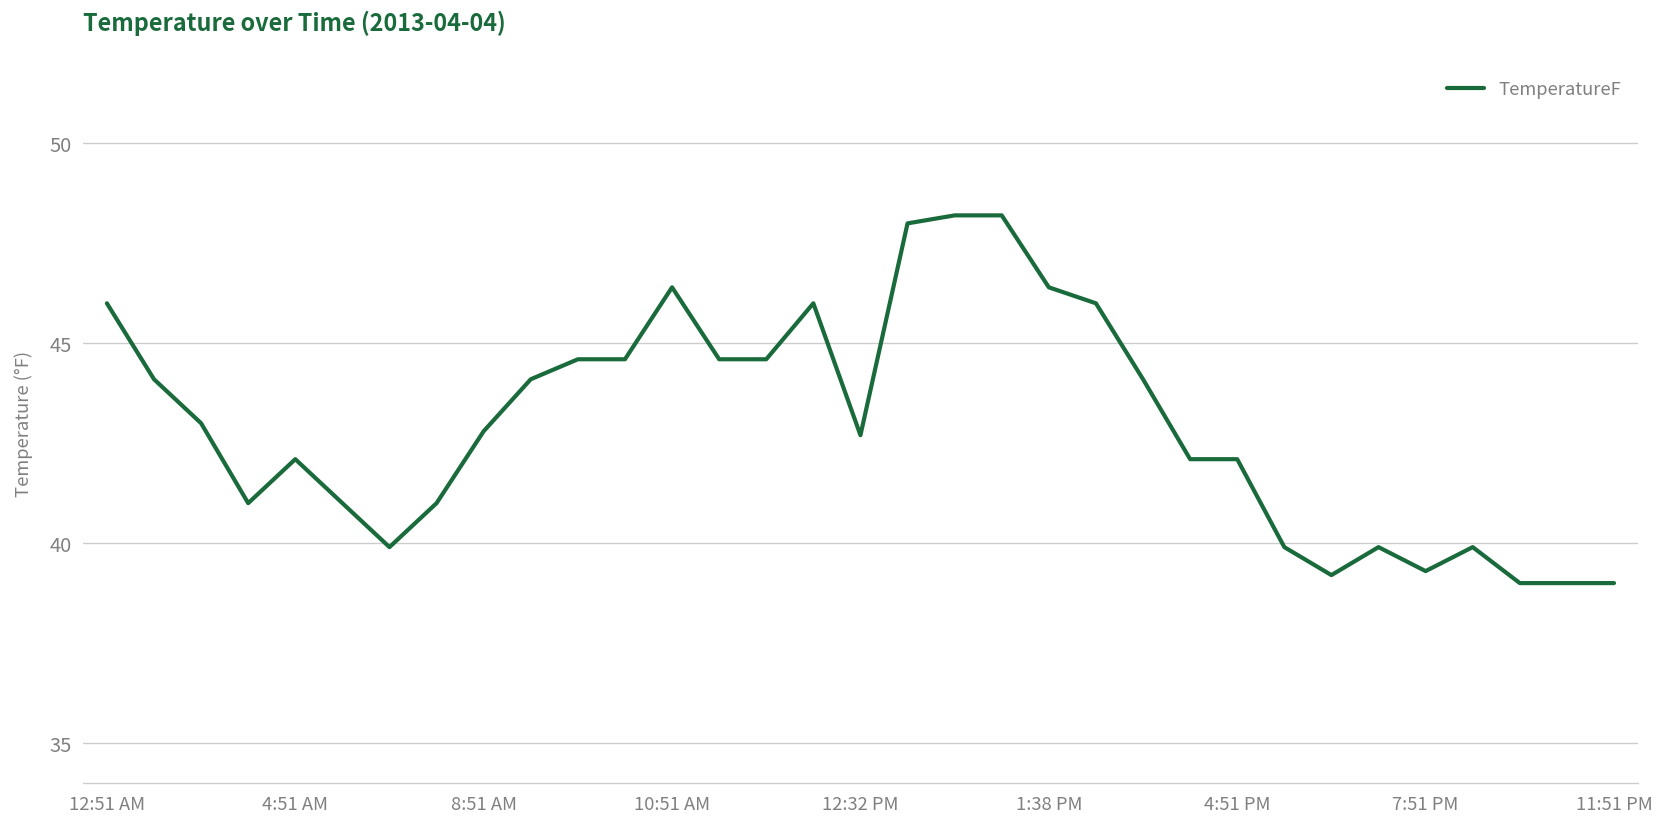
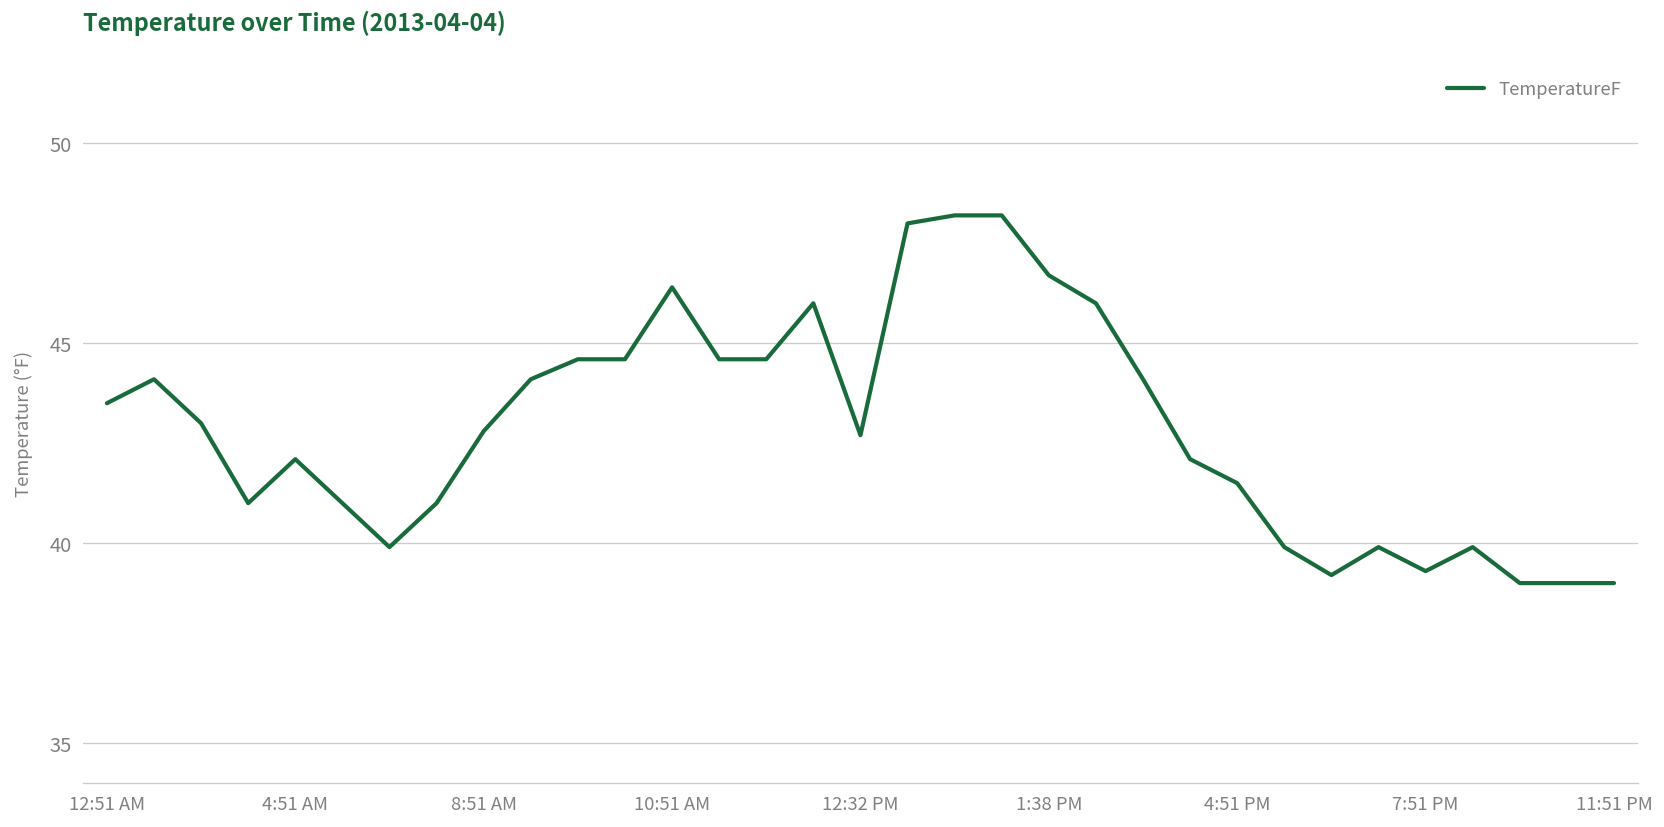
  {
-   "12:51 AM": 46.0,
+   "12:51 AM": 43.5,
    "4:51 AM": 42.1,
    "8:51 AM": 42.8,
    "10:51 AM": 46.4,
    "12:32 PM": 42.7,
-   "1:38 PM": 46.4,
-   "4:51 PM": 42.1,
+   "1:38 PM": 46.7,
+   "4:51 PM": 41.5,
    "7:51 PM": 39.3,
    "11:51 PM": 39.0
  }
